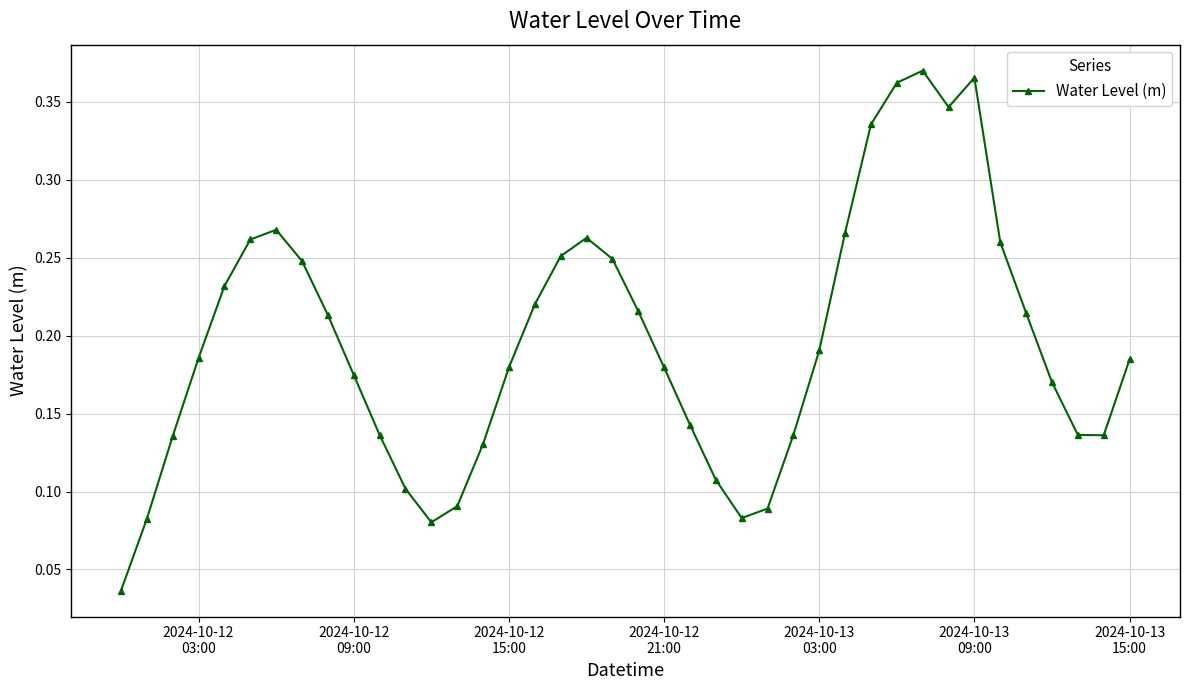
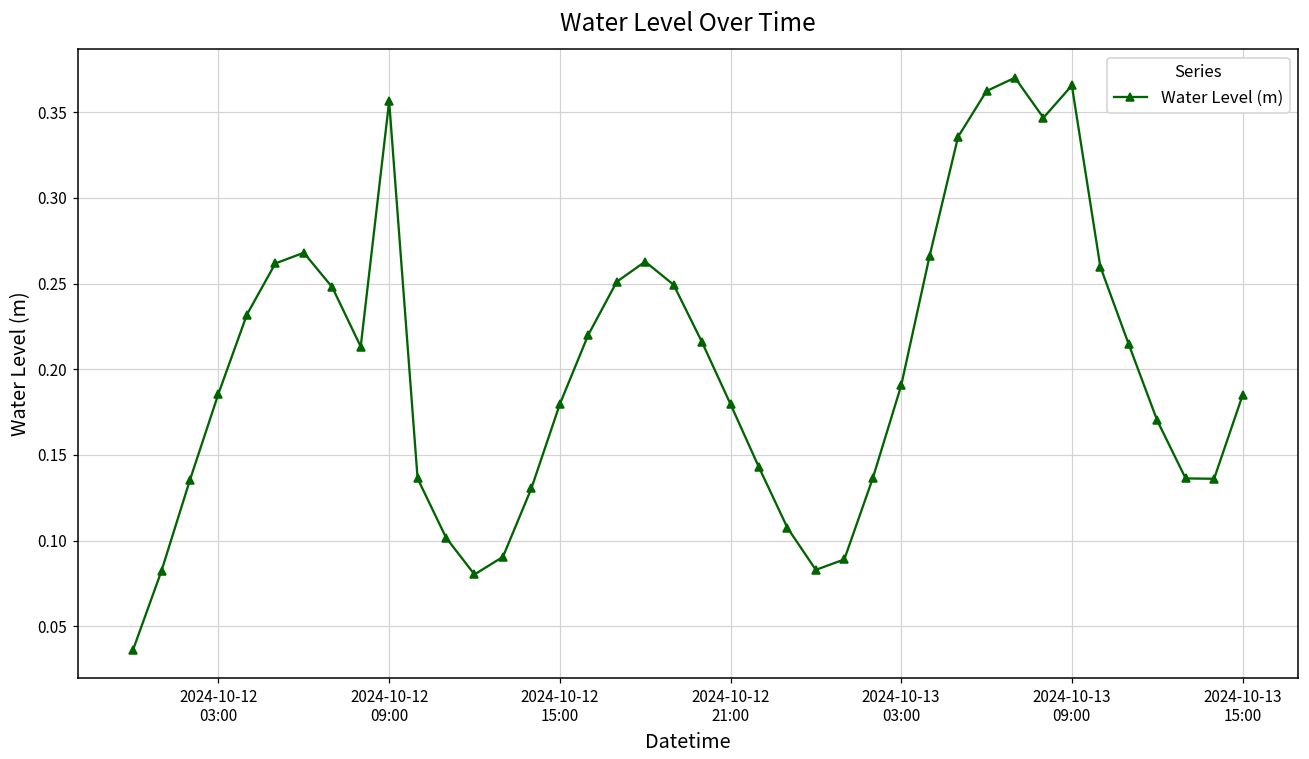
  {
    "2024-10-12 03:00": 0.186,
-   "2024-10-12 09:00": 0.175,
+   "2024-10-12 09:00": 0.356,
    "2024-10-12 15:00": 0.180,
    "2024-10-12 21:00": 0.180,
    "2024-10-13 03:00": 0.191,
    "2024-10-13 09:00": 0.366,
    "2024-10-13 15:00": 0.185
  }
